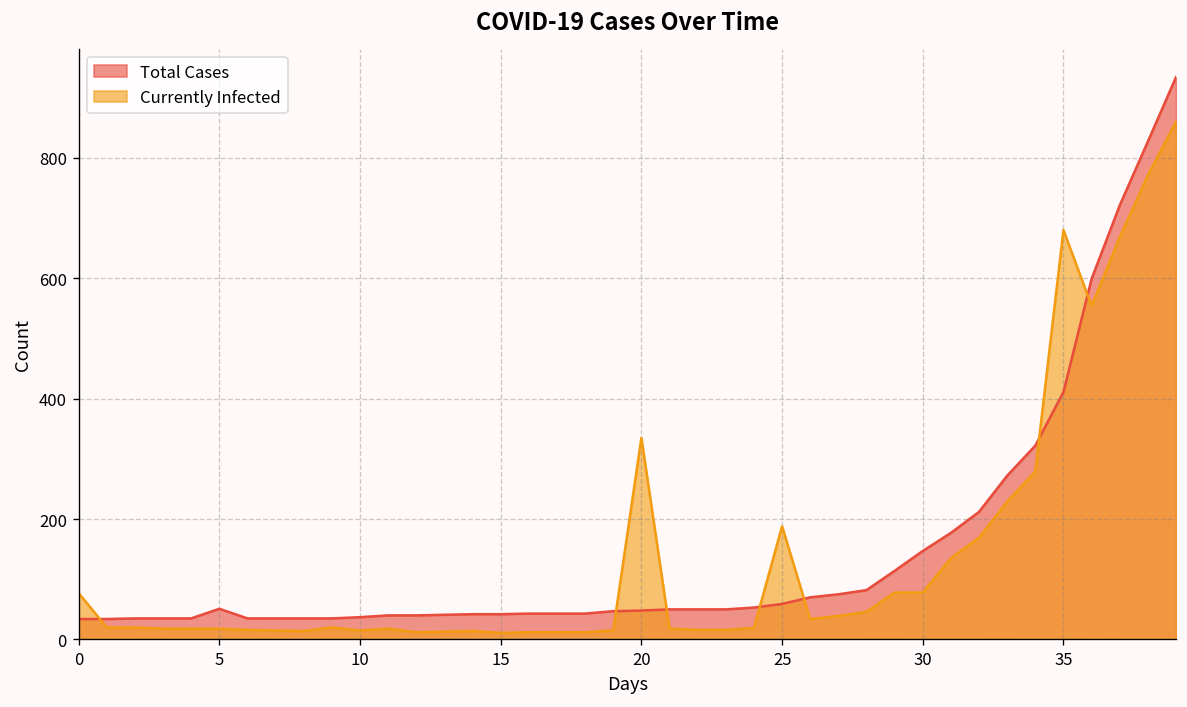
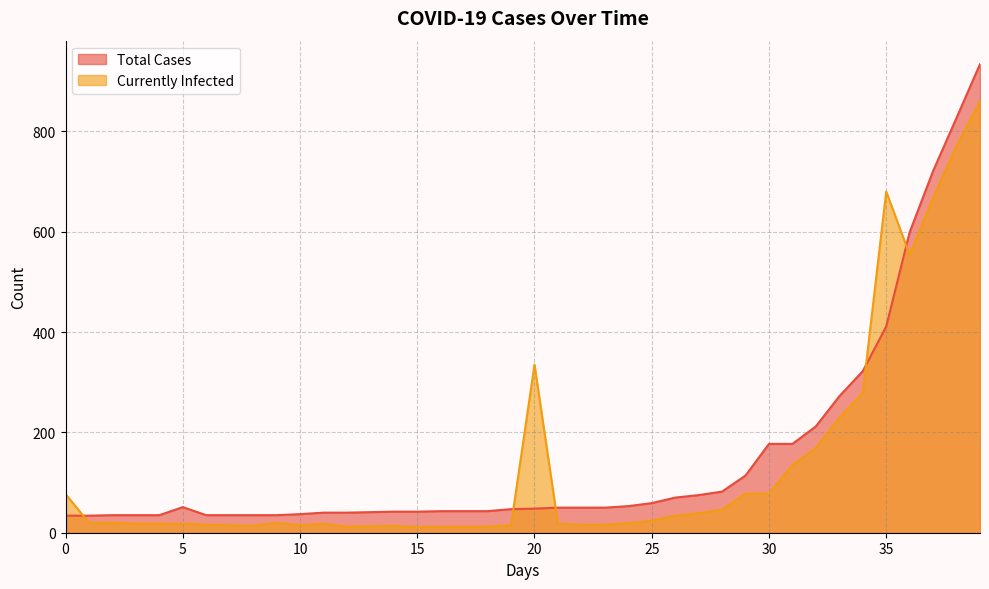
  {
    "Total Cases": {
      "0": 30,
      "5": 50,
      "10": 40,
      "15": 40,
      "20": 50,
      "25": 60,
-     "30": 150,
+     "30": 180,
      "35": 410
    },
    "Currently Infected": {
      "0": 80,
      "5": 20,
      "10": 20,
      "15": 10,
      "20": 340,
-     "25": 190,
+     "25": 20,
      "30": 80,
      "35": 680
    }
  }
